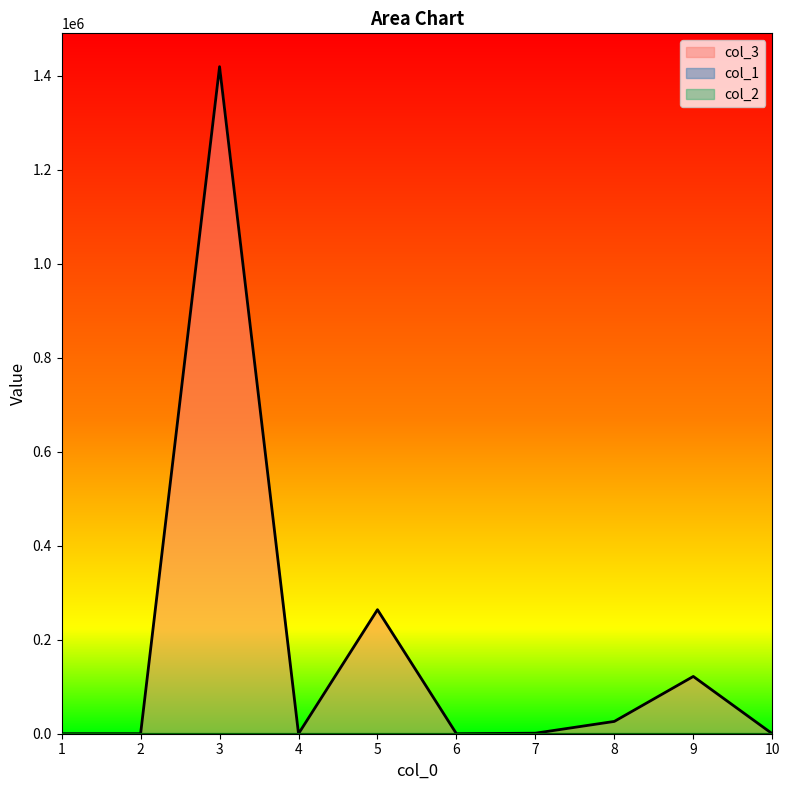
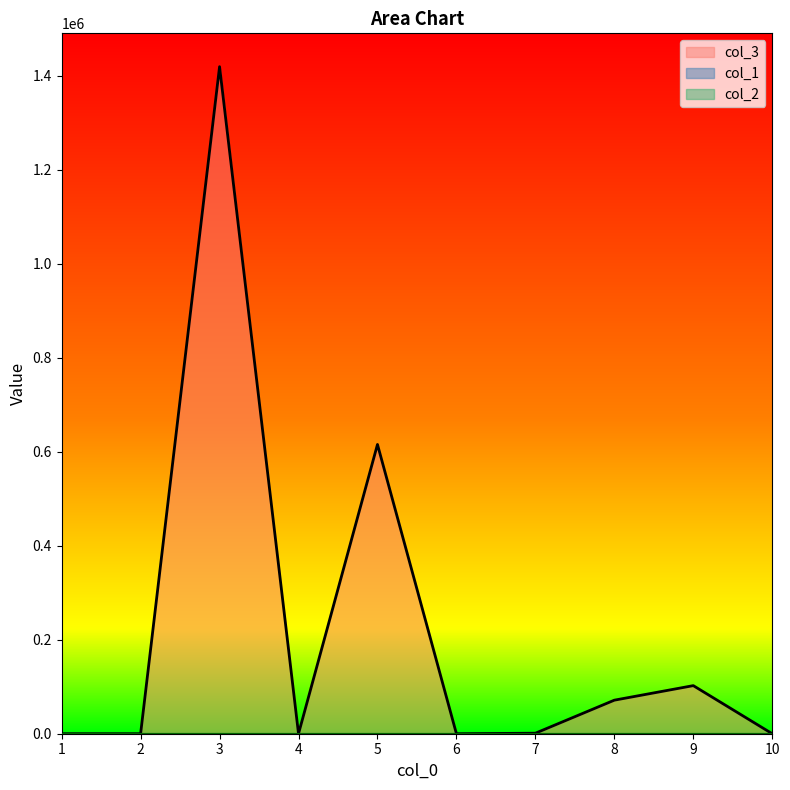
  {
    "col_3": {
      "3": 1420000,
-     "5": 260000,
-     "8": 30000,
-     "9": 120000
+     "5": 620000,
+     "8": 70000,
+     "9": 100000
    },
    "col_2": {
      "3": 0,
      "5": 0,
      "8": 0,
      "9": 0
    }
  }
